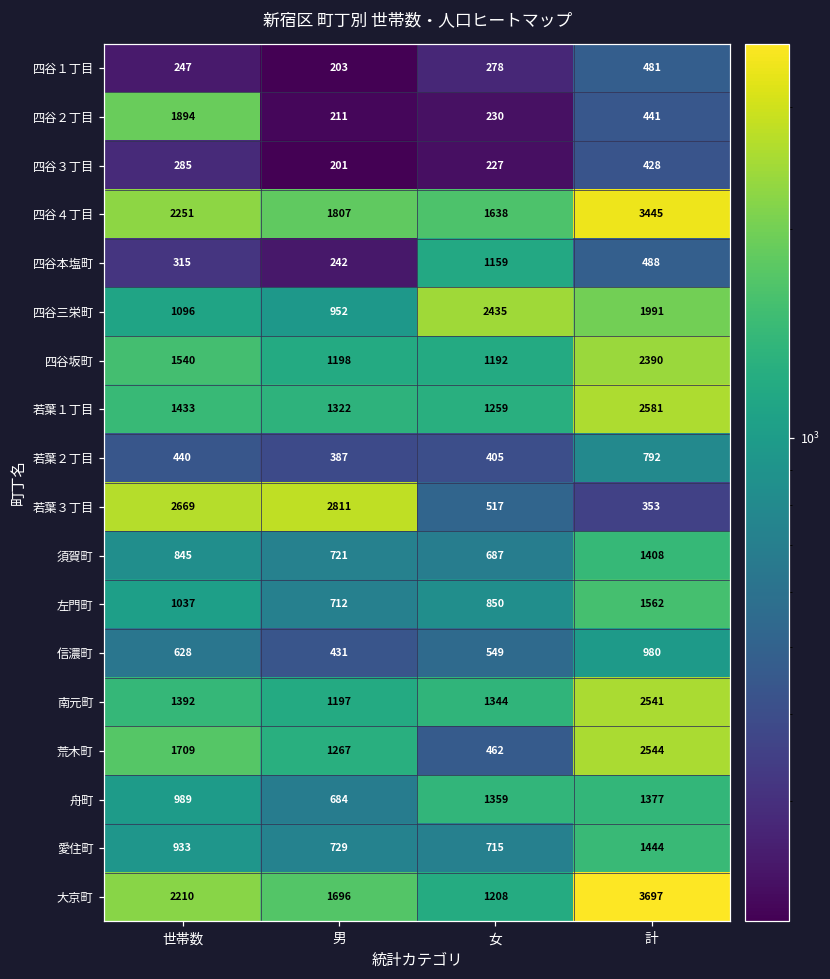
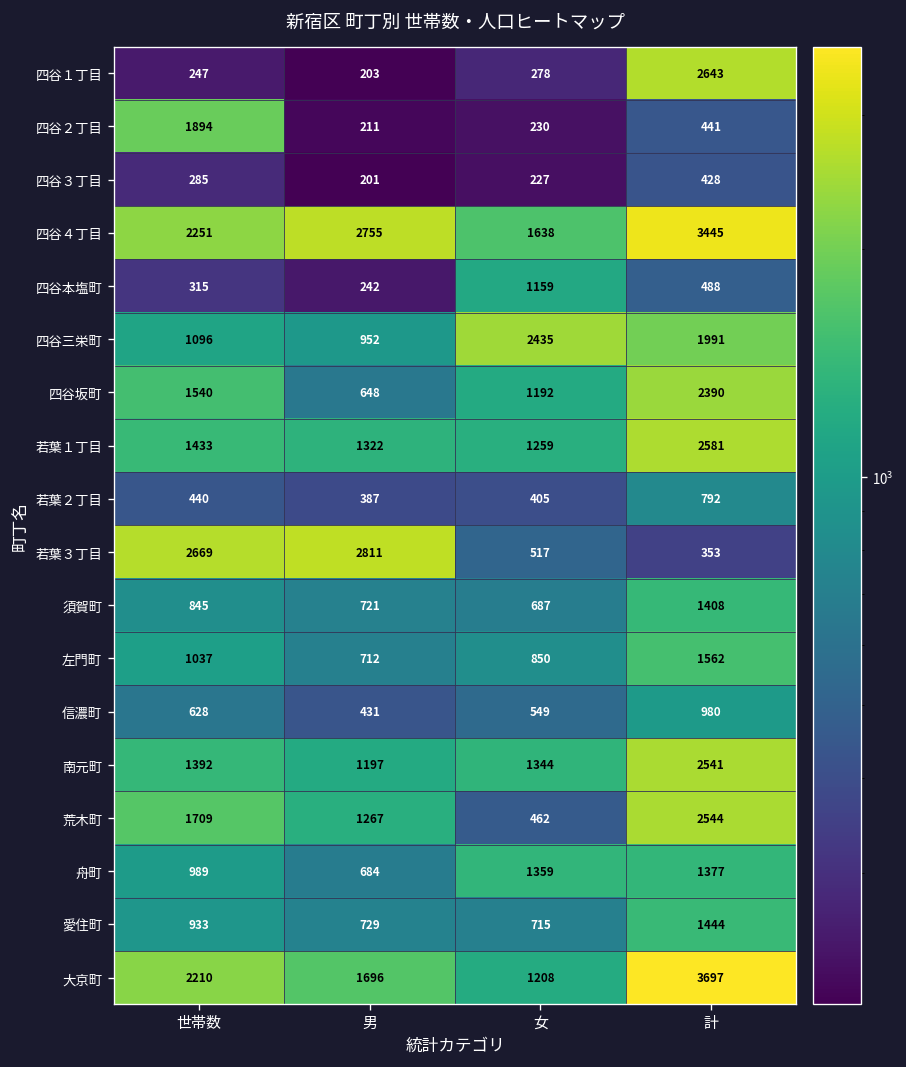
  {
    "四谷１丁目": {
      "世帯数": 247,
      "男": 203,
      "女": 278,
-     "計": 481
+     "計": 2643
    },
    "四谷２丁目": {
      "世帯数": 1894,
      "男": 211,
      "女": 230,
      "計": 441
    },
    "四谷３丁目": {
      "世帯数": 285,
      "男": 201,
      "女": 227,
      "計": 428
    },
    "四谷４丁目": {
      "世帯数": 2251,
-     "男": 1807,
+     "男": 2755,
      "女": 1638,
      "計": 3445
    },
    "四谷本塩町": {
      "世帯数": 315,
      "男": 242,
      "女": 1159,
      "計": 488
    },
    "四谷三栄町": {
      "世帯数": 1096,
      "男": 952,
      "女": 2435,
      "計": 1991
    },
    "四谷坂町": {
      "世帯数": 1540,
-     "男": 1198,
+     "男": 648,
      "女": 1192,
      "計": 2390
    },
    "若葉１丁目": {
      "世帯数": 1433,
      "男": 1322,
      "女": 1259,
      "計": 2581
    },
    "若葉２丁目": {
      "世帯数": 440,
      "男": 387,
      "女": 405,
      "計": 792
    },
    "若葉３丁目": {
      "世帯数": 2669,
      "男": 2811,
      "女": 517,
      "計": 353
    },
    "須賀町": {
      "世帯数": 845,
      "男": 721,
      "女": 687,
      "計": 1408
    },
    "左門町": {
      "世帯数": 1037,
      "男": 712,
      "女": 850,
      "計": 1562
    },
    "信濃町": {
      "世帯数": 628,
      "男": 431,
      "女": 549,
      "計": 980
    },
    "南元町": {
      "世帯数": 1392,
      "男": 1197,
      "女": 1344,
      "計": 2541
    },
    "荒木町": {
      "世帯数": 1709,
      "男": 1267,
      "女": 462,
      "計": 2544
    },
    "舟町": {
      "世帯数": 989,
      "男": 684,
      "女": 1359,
      "計": 1377
    },
    "愛住町": {
      "世帯数": 933,
      "男": 729,
      "女": 715,
      "計": 1444
    },
    "大京町": {
      "世帯数": 2210,
      "男": 1696,
      "女": 1208,
      "計": 3697
    }
  }
